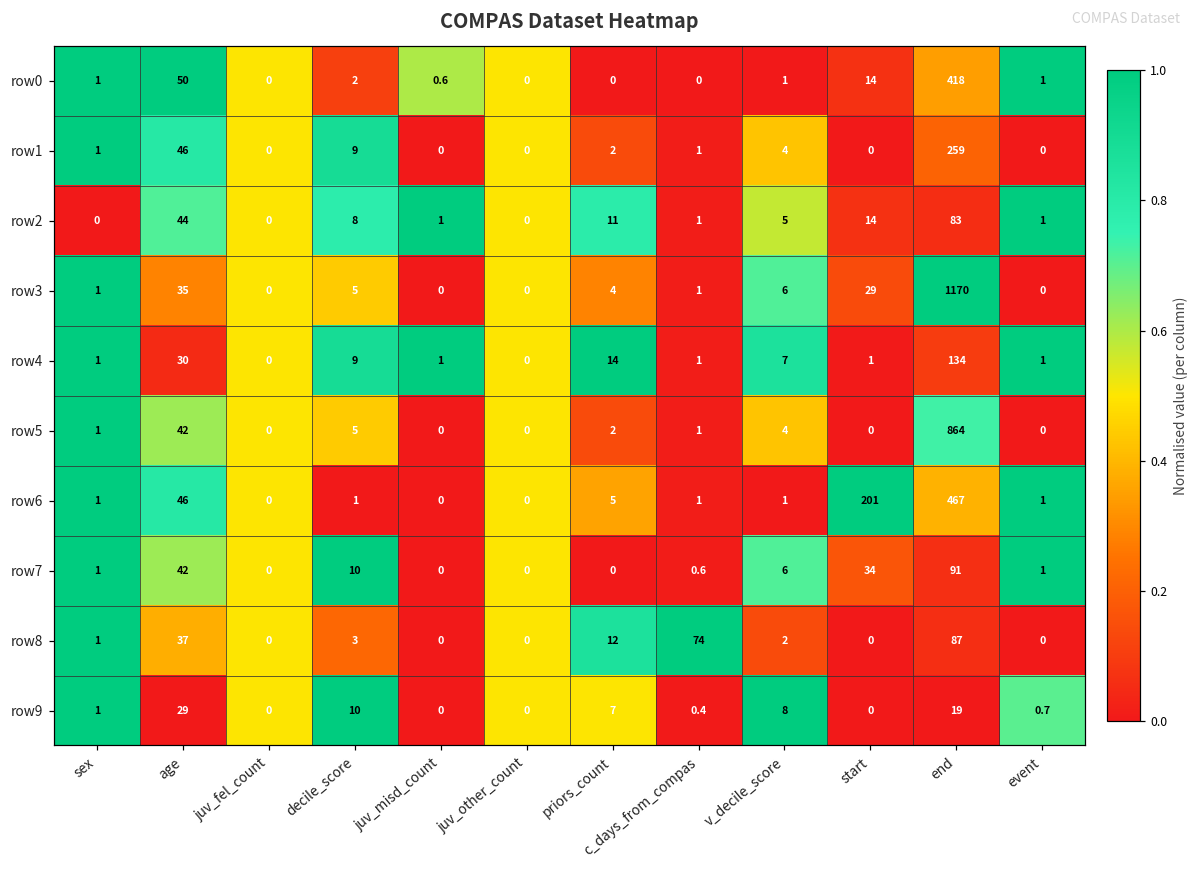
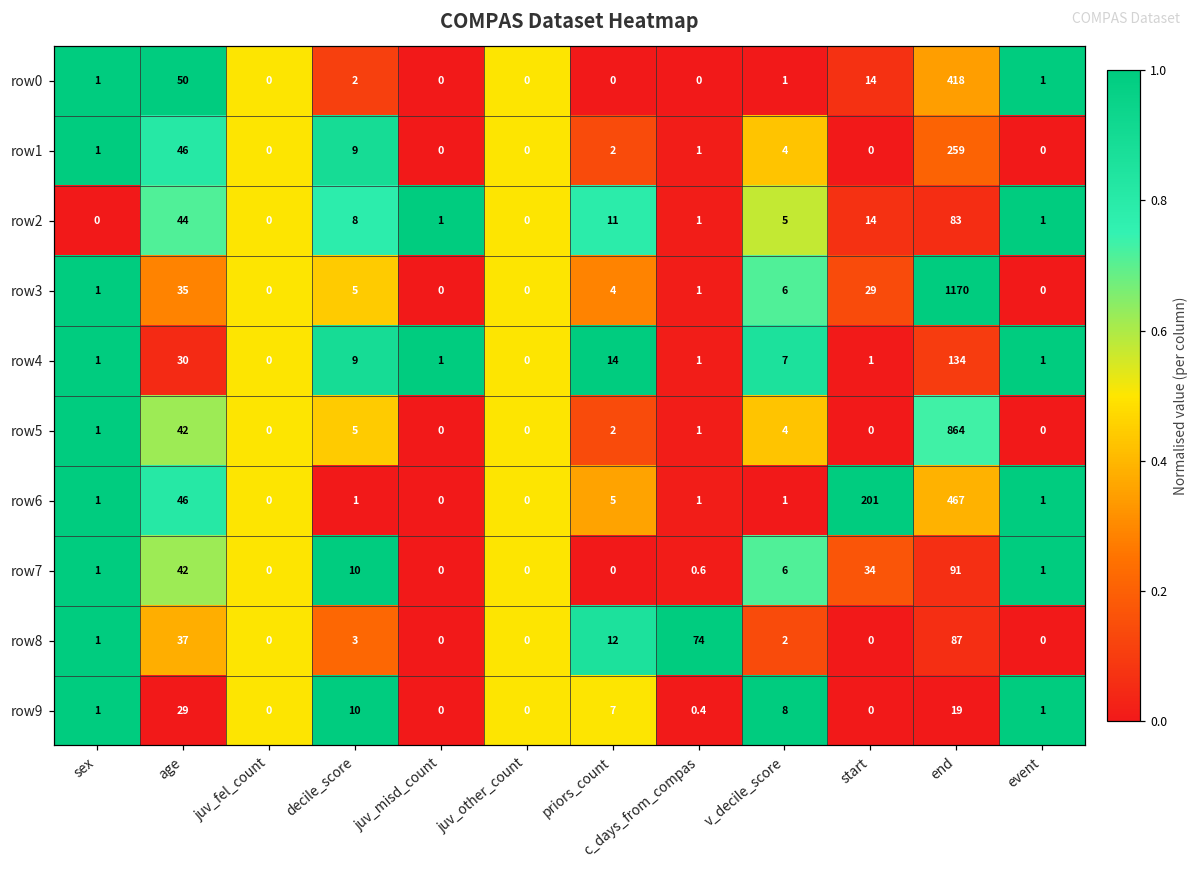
  {
    "row0": {
      "sex": 1,
      "age": 50,
      "juv_fel_count": 0,
      "decile_score": 2,
-     "juv_misd_count": 0.6,
+     "juv_misd_count": 0,
      "juv_other_count": 0,
      "priors_count": 0,
      "c_days_from_compas": 0,
      "v_decile_score": 1,
      "start": 14,
      "end": 418,
      "event": 1
    },
    "row1": {
      "sex": 1,
      "age": 46,
      "juv_fel_count": 0,
      "decile_score": 9,
      "juv_misd_count": 0,
      "juv_other_count": 0,
      "priors_count": 2,
      "c_days_from_compas": 1,
      "v_decile_score": 4,
      "start": 0,
      "end": 259,
      "event": 0
    },
    "row2": {
      "sex": 0,
      "age": 44,
      "juv_fel_count": 0,
      "decile_score": 8,
      "juv_misd_count": 1,
      "juv_other_count": 0,
      "priors_count": 11,
      "c_days_from_compas": 1,
      "v_decile_score": 5,
      "start": 14,
      "end": 83,
      "event": 1
    },
    "row3": {
      "sex": 1,
      "age": 35,
      "juv_fel_count": 0,
      "decile_score": 5,
      "juv_misd_count": 0,
      "juv_other_count": 0,
      "priors_count": 4,
      "c_days_from_compas": 1,
      "v_decile_score": 6,
      "start": 29,
      "end": 1170,
      "event": 0
    },
    "row4": {
      "sex": 1,
      "age": 30,
      "juv_fel_count": 0,
      "decile_score": 9,
      "juv_misd_count": 1,
      "juv_other_count": 0,
      "priors_count": 14,
      "c_days_from_compas": 1,
      "v_decile_score": 7,
      "start": 1,
      "end": 134,
      "event": 1
    },
    "row5": {
      "sex": 1,
      "age": 42,
      "juv_fel_count": 0,
      "decile_score": 5,
      "juv_misd_count": 0,
      "juv_other_count": 0,
      "priors_count": 2,
      "c_days_from_compas": 1,
      "v_decile_score": 4,
      "start": 0,
      "end": 864,
      "event": 0
    },
    "row6": {
      "sex": 1,
      "age": 46,
      "juv_fel_count": 0,
      "decile_score": 1,
      "juv_misd_count": 0,
      "juv_other_count": 0,
      "priors_count": 5,
      "c_days_from_compas": 1,
      "v_decile_score": 1,
      "start": 201,
      "end": 467,
      "event": 1
    },
    "row7": {
      "sex": 1,
      "age": 42,
      "juv_fel_count": 0,
      "decile_score": 10,
      "juv_misd_count": 0,
      "juv_other_count": 0,
      "priors_count": 0,
      "c_days_from_compas": 0.6,
      "v_decile_score": 6,
      "start": 34,
      "end": 91,
      "event": 1
    },
    "row8": {
      "sex": 1,
      "age": 37,
      "juv_fel_count": 0,
      "decile_score": 3,
      "juv_misd_count": 0,
      "juv_other_count": 0,
      "priors_count": 12,
      "c_days_from_compas": 74,
      "v_decile_score": 2,
      "start": 0,
      "end": 87,
      "event": 0
    },
    "row9": {
      "sex": 1,
      "age": 29,
      "juv_fel_count": 0,
      "decile_score": 10,
      "juv_misd_count": 0,
      "juv_other_count": 0,
      "priors_count": 7,
      "c_days_from_compas": 0.4,
      "v_decile_score": 8,
      "start": 0,
      "end": 19,
-     "event": 0.7
+     "event": 1
    }
  }
